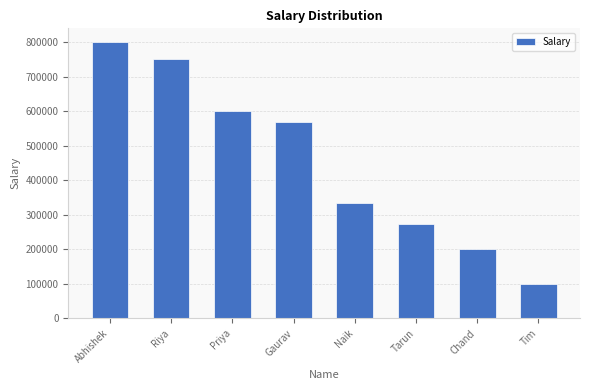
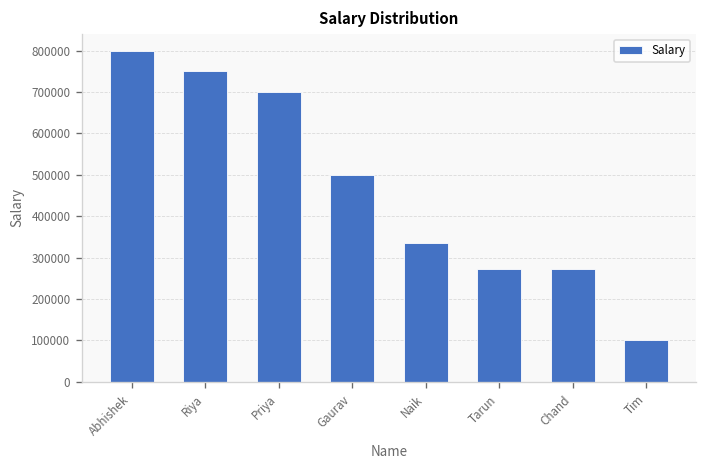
  {
    "Abhishek": 800000,
    "Riya": 750000,
-   "Priya": 600000,
-   "Gaurav": 570000,
+   "Priya": 700000,
+   "Gaurav": 500000,
    "Naik": 330000,
    "Tarun": 270000,
-   "Chand": 200000,
+   "Chand": 270000,
    "Tim": 100000
  }
